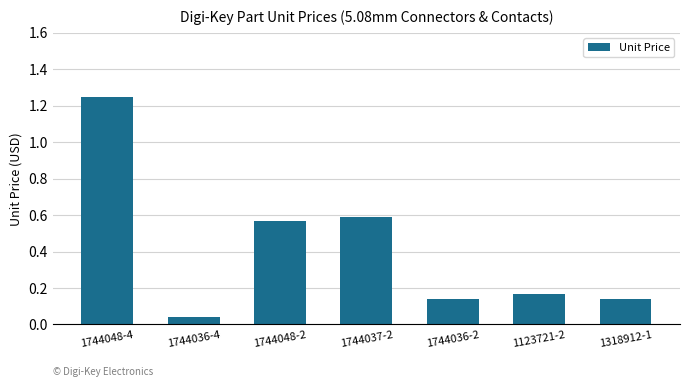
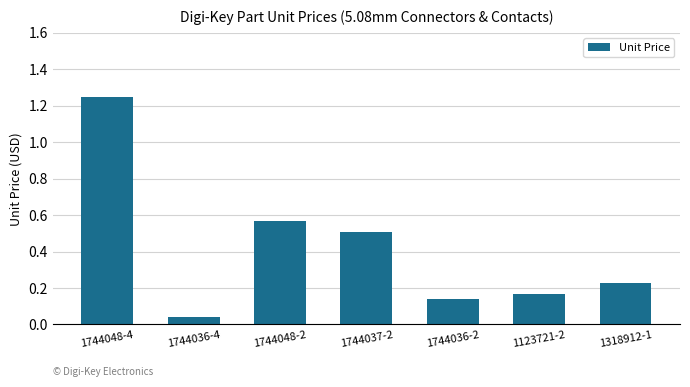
  {
    "1744048-4": 1.25,
    "1744036-4": 0.04,
    "1744048-2": 0.57,
-   "1744037-2": 0.59,
+   "1744037-2": 0.51,
    "1744036-2": 0.14,
    "1123721-2": 0.17,
-   "1318912-1": 0.14
+   "1318912-1": 0.23
  }
